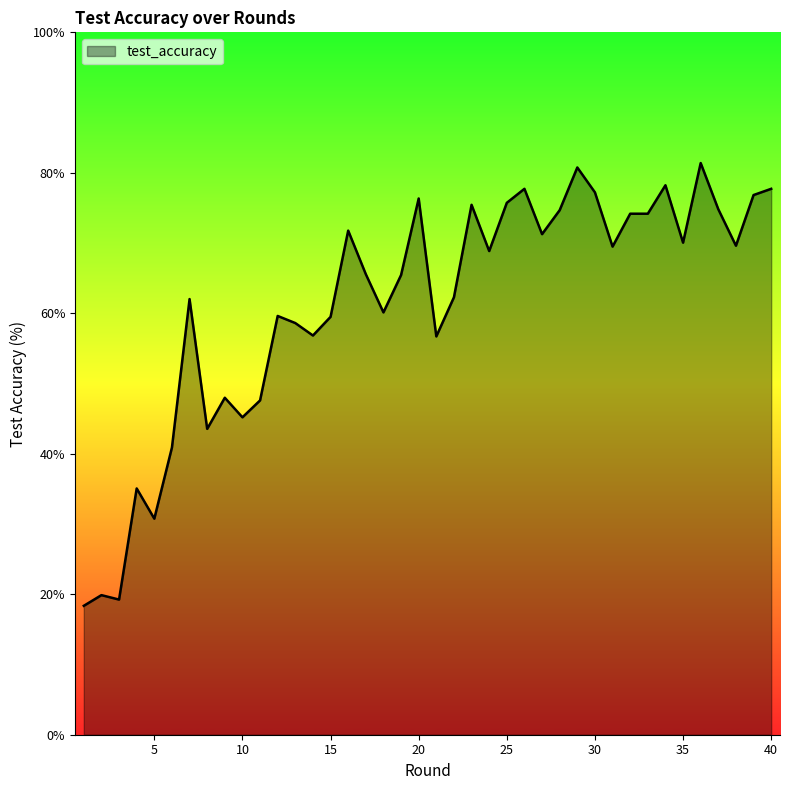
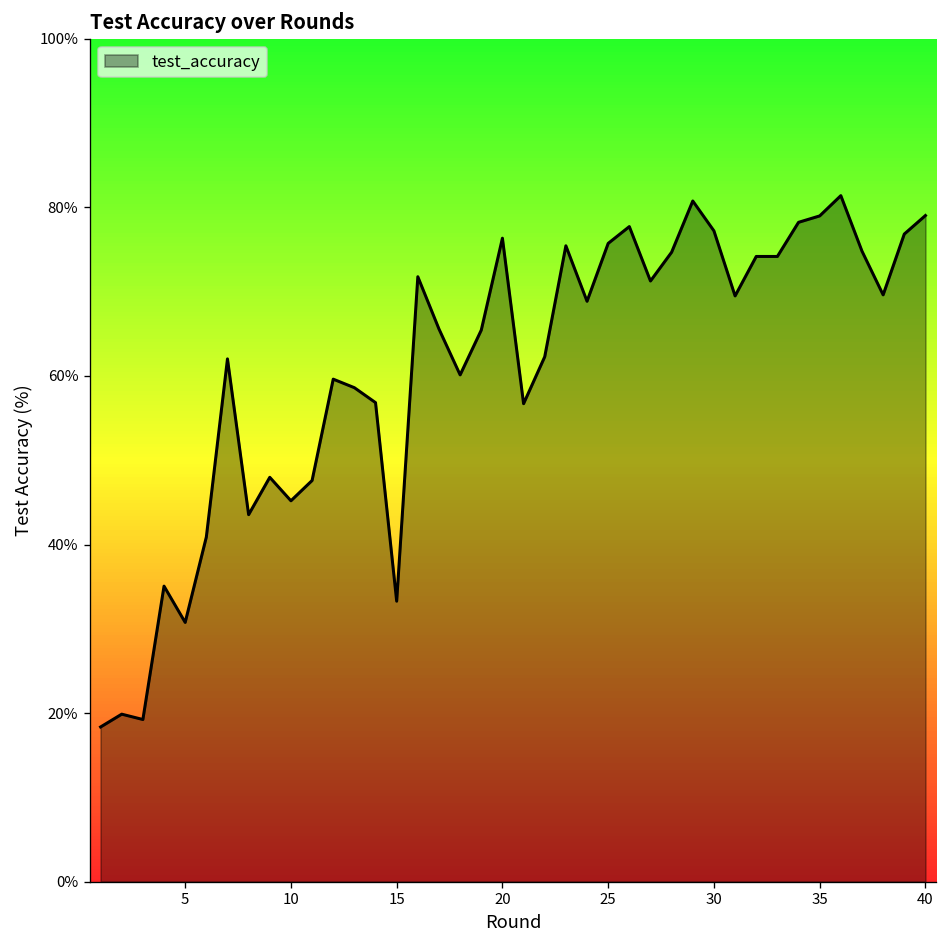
  {
    "5": "31%",
    "10": "45%",
-   "15": "59%",
+   "15": "33%",
    "20": "76%",
    "25": "76%",
    "30": "77%",
-   "35": "70%",
-   "40": "78%"
+   "35": "79%",
+   "40": "79%"
  }
